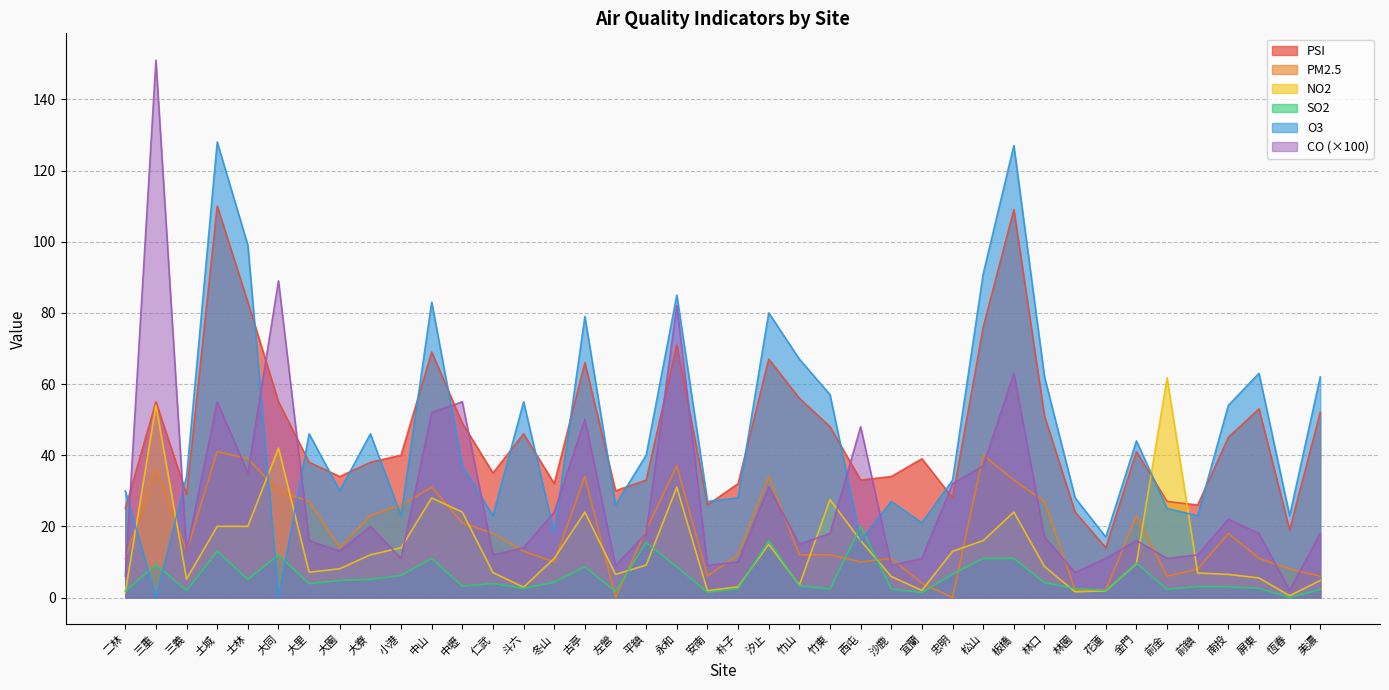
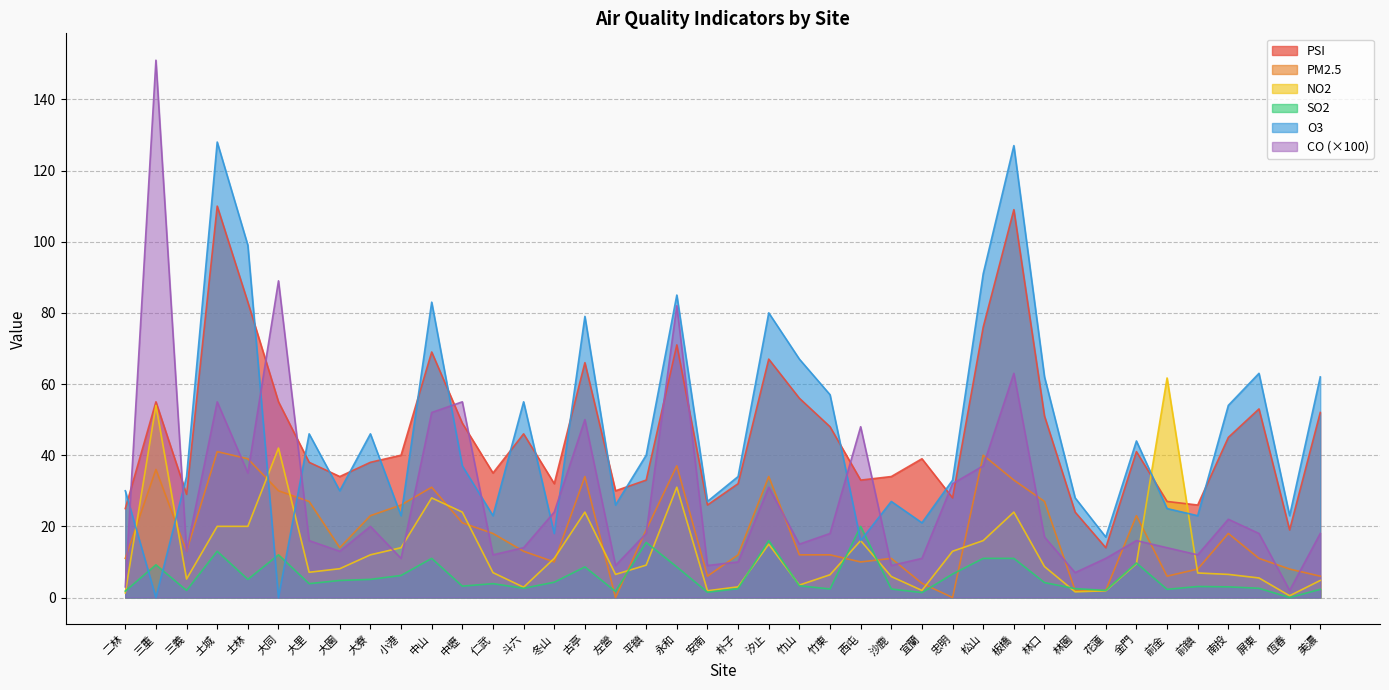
  {
    "NO2": {
      "三重": 54,
      "三義": 5,
      "土城": 20,
      "士林": 20,
      "大同": 42,
      "大里": 7,
      "大園": 8,
      "大寮": 12,
      "小港": 14,
      "中山": 28,
      "中壢": 24,
      "仁武": 7,
      "冬山": 11,
      "古亭": 24,
      "左營": 7,
      "平鎮": 9,
      "永和": 31,
      "汐止": 15,
-     "竹東": 28,
+     "竹東": 6,
      "沙鹿": 6,
      "忠明": 13,
      "松山": 16,
      "板橋": 24,
      "林口": 9,
      "前金": 62,
      "前鎮": 7,
      "南投": 7,
      "屏東": 6,
      "美濃": 5
    },
    "SO2": {
      "三重": 9,
      "三義": 2,
      "土城": 13,
      "士林": 5,
      "大同": 12,
      "大里": 4,
      "大園": 5,
      "大寮": 5,
      "小港": 6,
      "中山": 11,
      "中壢": 3,
      "仁武": 4,
      "冬山": 4,
      "古亭": 9,
      "左營": 2,
      "平鎮": 16,
      "永和": 9,
      "汐止": 16,
      "竹東": 2,
      "西屯": 20,
      "沙鹿": 2,
      "忠明": 7,
      "松山": 11,
      "板橋": 11,
      "林口": 4,
      "前金": 2,
      "前鎮": 3,
      "南投": 3,
      "屏東": 3,
      "美濃": 2
    },
    "O3": {
      "二林": 30,
      "三重": 0,
      "三義": 34,
      "土城": 128,
      "士林": 99,
      "大同": 0,
      "大里": 46,
      "大園": 30,
      "大寮": 46,
      "小港": 23,
      "中山": 83,
      "中壢": 37,
      "仁武": 23,
      "斗六": 55,
      "冬山": 18,
      "古亭": 79,
      "左營": 26,
      "平鎮": 40,
      "永和": 85,
      "安南": 27,
-     "朴子": 28,
+     "朴子": 34,
      "汐止": 80,
      "竹山": 67,
      "竹東": 57,
      "沙鹿": 27,
      "宜蘭": 21,
      "忠明": 33,
      "松山": 91,
      "板橋": 127,
      "林口": 62,
      "林園": 28,
      "花蓮": 17,
      "金門": 44,
      "前金": 25,
      "前鎮": 23,
      "南投": 54,
      "屏東": 63,
      "恆春": 23,
      "美濃": 62
    },
    "CO (×100)": {
-     "二林": 6,
+     "二林": 3,
      "三重": 151,
      "土城": 55,
      "士林": 35,
      "大同": 89,
      "大里": 16,
      "大園": 13,
      "大寮": 20,
      "小港": 11,
      "中山": 52,
      "中壢": 55,
      "仁武": 12,
      "斗六": 14,
      "冬山": 24,
      "古亭": 50,
      "左營": 9,
      "平鎮": 18,
      "永和": 82,
      "安南": 9,
      "朴子": 10,
      "汐止": 31,
      "竹山": 15,
      "竹東": 18,
      "西屯": 48,
      "沙鹿": 9,
      "宜蘭": 11,
      "忠明": 32,
      "松山": 37,
      "板橋": 63,
      "林口": 17,
      "林園": 7,
      "花蓮": 11,
      "金門": 16,
-     "前金": 11,
+     "前金": 14,
      "前鎮": 12,
      "南投": 22,
      "屏東": 18,
      "恆春": 2,
      "美濃": 18
    }
  }
